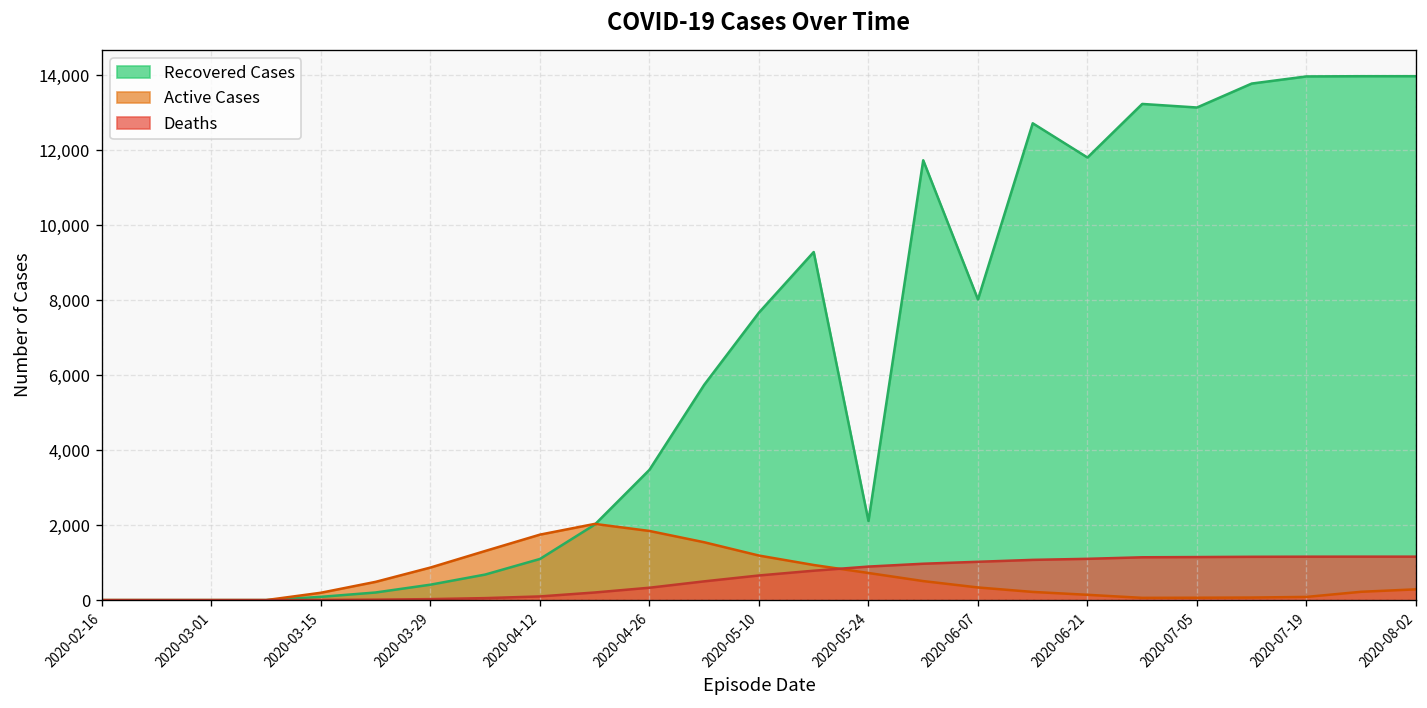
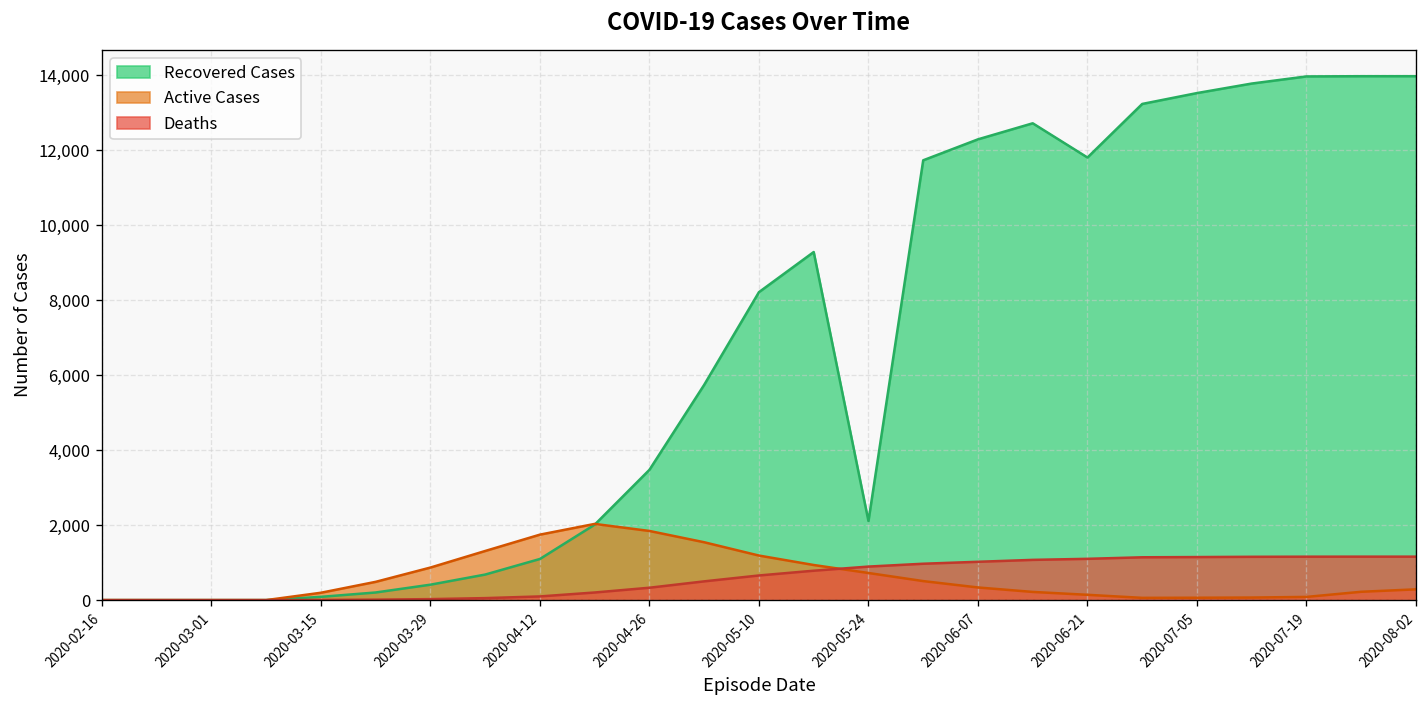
  {
    "Recovered Cases": {
      "2020-03-15": "100",
      "2020-03-29": "400",
      "2020-04-12": "1,100",
      "2020-04-26": "3,500",
-     "2020-05-10": "7,700",
+     "2020-05-10": "8,200",
      "2020-05-24": "2,100",
-     "2020-06-07": "8,000",
+     "2020-06-07": "12,300",
      "2020-06-21": "11,800",
-     "2020-07-05": "13,100",
+     "2020-07-05": "13,500",
      "2020-07-19": "14,000",
      "2020-08-02": "14,000"
    }
  }
